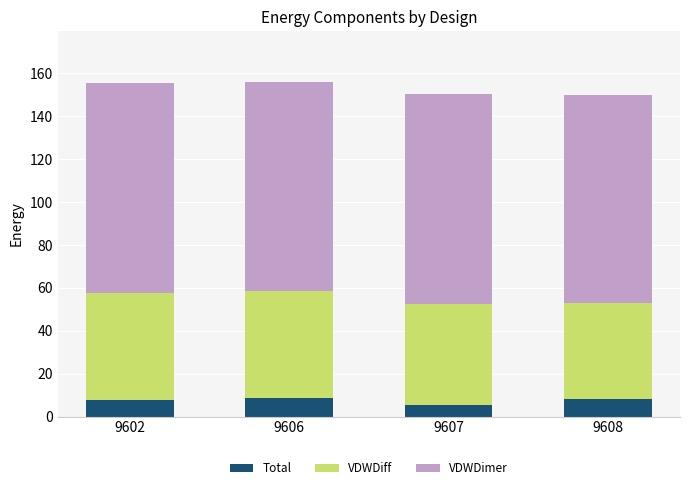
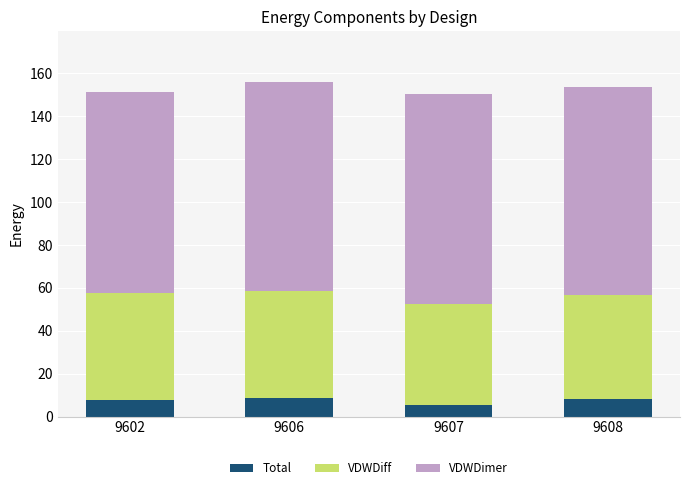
  {
    "Total": {
      "9602": 8,
      "9606": 9,
      "9607": 5,
      "9608": 8
    },
    "VDWDiff": {
      "9602": 50,
      "9606": 50,
      "9607": 47,
-     "9608": 45
+     "9608": 49
    },
    "VDWDimer": {
-     "9602": 98,
+     "9602": 93,
      "9606": 98,
      "9607": 98,
      "9608": 97
    }
  }
